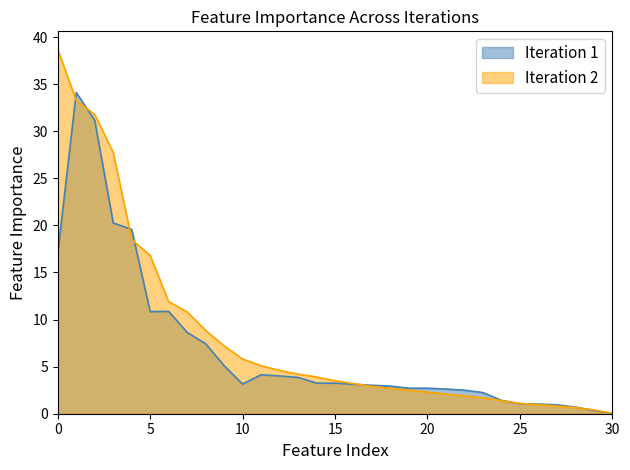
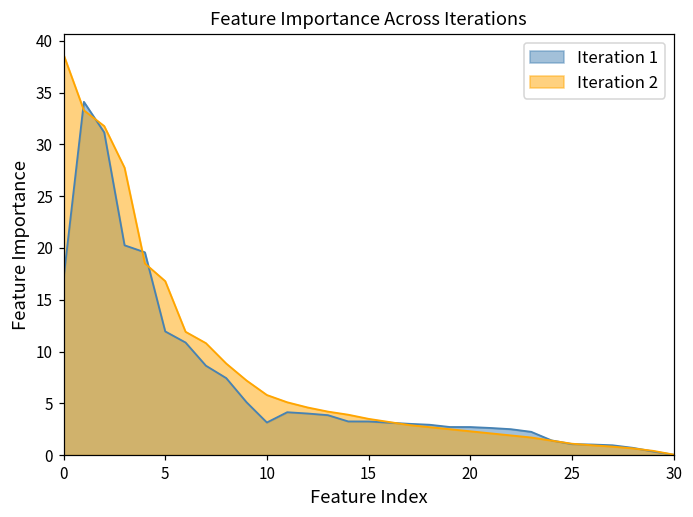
  {
    "Iteration 1": {
      "0": 17,
-     "5": 11,
+     "5": 12,
      "10": 3,
      "20": 3
    },
    "Iteration 2": {
      "0": 39,
      "5": 17,
      "10": 6,
      "20": 2
    }
  }
